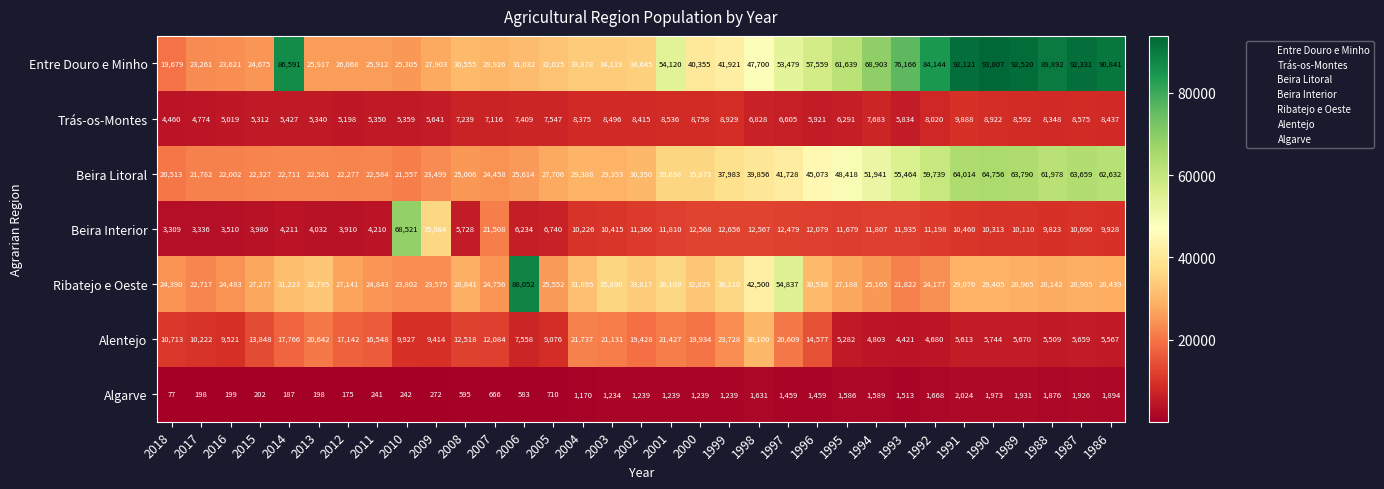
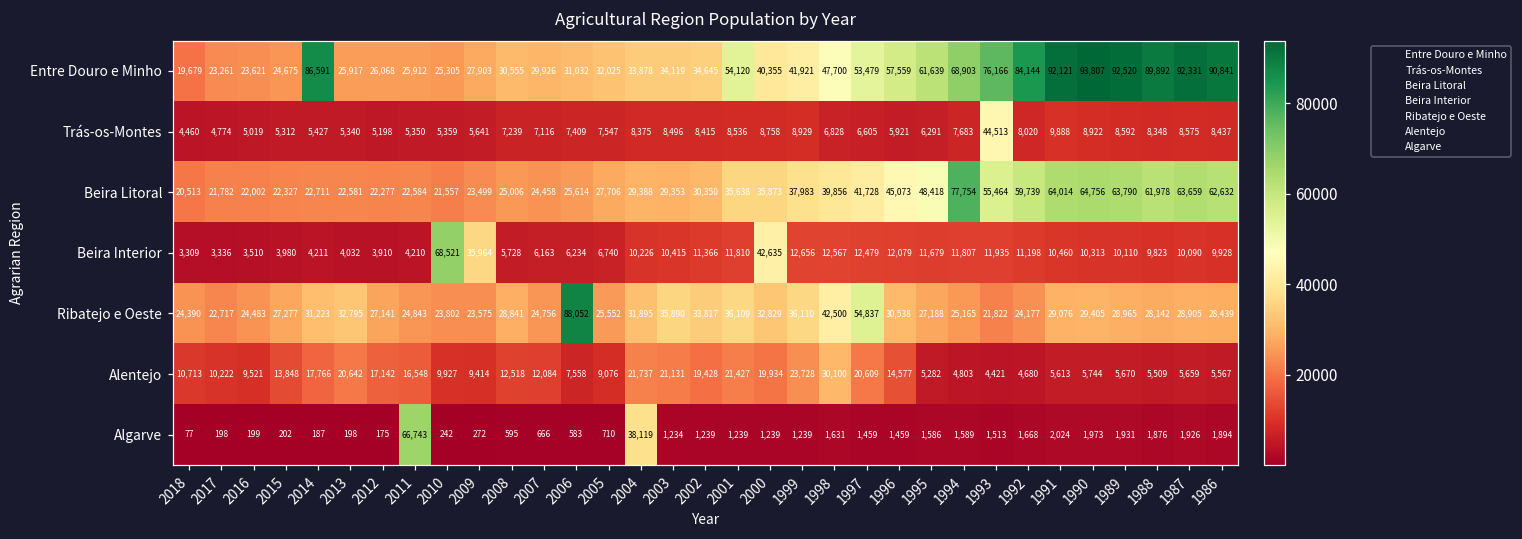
  {
    "Trás-os-Montes": {
      "2018": "4,460",
      "2017": "4,774",
      "2016": "5,019",
      "2015": "5,312",
      "2014": "5,427",
      "2013": "5,340",
      "2012": "5,198",
      "2011": "5,350",
      "2010": "5,359",
      "2009": "5,641",
      "2008": "7,239",
      "2007": "7,116",
      "2006": "7,409",
      "2005": "7,547",
      "2004": "8,375",
      "2003": "8,496",
      "2002": "8,415",
      "2001": "8,536",
      "2000": "8,758",
      "1999": "8,929",
      "1998": "6,828",
      "1997": "6,605",
      "1996": "5,921",
      "1995": "6,291",
      "1994": "7,683",
-     "1993": "5,834",
+     "1993": "44,513",
      "1992": "8,020",
      "1991": "9,888",
      "1990": "8,922",
      "1989": "8,592",
      "1988": "8,348",
      "1987": "8,575",
      "1986": "8,437"
    },
    "Beira Litoral": {
      "2018": "20,513",
      "2017": "21,782",
      "2016": "22,002",
      "2015": "22,327",
      "2014": "22,711",
      "2013": "22,581",
      "2012": "22,277",
      "2011": "22,584",
      "2010": "21,557",
      "2009": "23,499",
      "2008": "25,006",
      "2007": "24,458",
      "2006": "25,614",
      "2005": "27,706",
      "2004": "29,388",
      "2003": "29,353",
      "2002": "30,350",
      "2001": "35,638",
      "2000": "35,873",
      "1999": "37,983",
      "1998": "39,856",
      "1997": "41,728",
      "1996": "45,073",
      "1995": "48,418",
-     "1994": "51,941",
+     "1994": "77,754",
      "1993": "55,464",
      "1992": "59,739",
      "1991": "64,014",
      "1990": "64,756",
      "1989": "63,790",
      "1988": "61,978",
      "1987": "63,659",
      "1986": "62,632"
    },
    "Beira Interior": {
      "2018": "3,309",
      "2017": "3,336",
      "2016": "3,510",
      "2015": "3,980",
      "2014": "4,211",
      "2013": "4,032",
      "2012": "3,910",
      "2011": "4,210",
      "2010": "68,521",
      "2009": "35,964",
      "2008": "5,728",
-     "2007": "21,508",
+     "2007": "6,163",
      "2006": "6,234",
      "2005": "6,740",
      "2004": "10,226",
      "2003": "10,415",
      "2002": "11,366",
      "2001": "11,810",
-     "2000": "12,568",
+     "2000": "42,635",
      "1999": "12,656",
      "1998": "12,567",
      "1997": "12,479",
      "1996": "12,079",
      "1995": "11,679",
      "1994": "11,807",
      "1993": "11,935",
      "1992": "11,198",
      "1991": "10,460",
      "1990": "10,313",
      "1989": "10,110",
      "1988": "9,823",
      "1987": "10,090",
      "1986": "9,928"
    },
    "Algarve": {
      "2018": "77",
      "2017": "198",
      "2016": "199",
      "2015": "202",
      "2014": "187",
      "2013": "198",
      "2012": "175",
-     "2011": "241",
+     "2011": "66,743",
      "2010": "242",
      "2009": "272",
      "2008": "595",
      "2007": "666",
      "2006": "583",
      "2005": "710",
-     "2004": "1,170",
+     "2004": "38,119",
      "2003": "1,234",
      "2002": "1,239",
      "2001": "1,239",
      "2000": "1,239",
      "1999": "1,239",
      "1998": "1,631",
      "1997": "1,459",
      "1996": "1,459",
      "1995": "1,586",
      "1994": "1,589",
      "1993": "1,513",
      "1992": "1,668",
      "1991": "2,024",
      "1990": "1,973",
      "1989": "1,931",
      "1988": "1,876",
      "1987": "1,926",
      "1986": "1,894"
    }
  }
